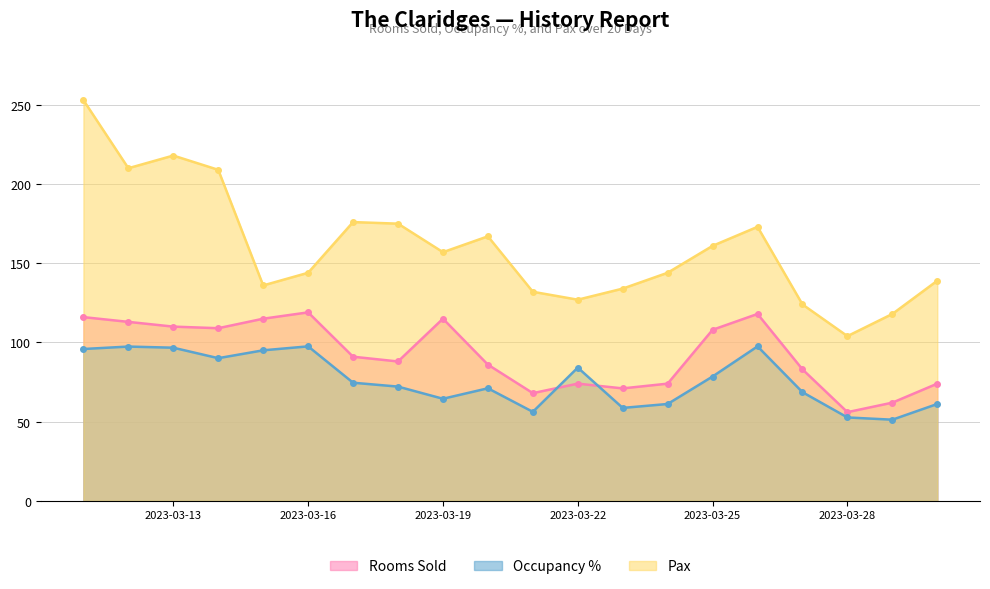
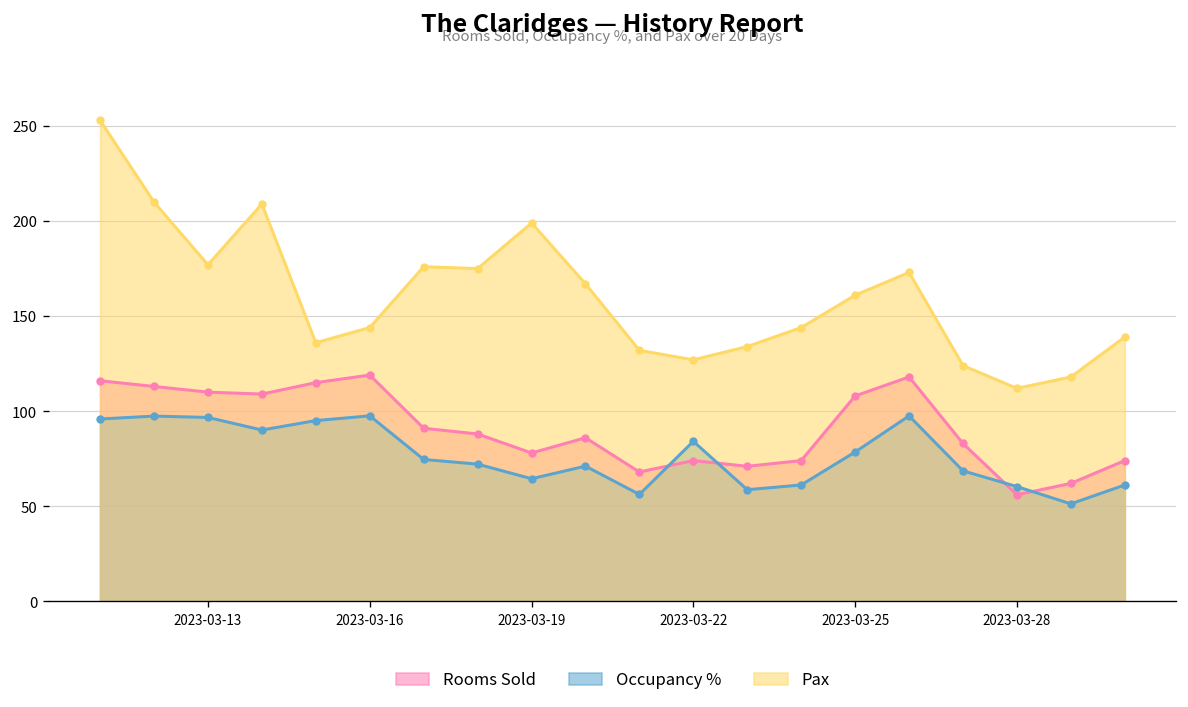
  {
    "Rooms Sold": {
      "2023-03-13": 110,
      "2023-03-16": 119,
-     "2023-03-19": 115,
+     "2023-03-19": 78,
      "2023-03-22": 74,
      "2023-03-25": 108,
      "2023-03-28": 56
    },
    "Occupancy %": {
      "2023-03-13": 97,
      "2023-03-16": 98,
      "2023-03-19": 64,
      "2023-03-22": 84,
      "2023-03-25": 79,
-     "2023-03-28": 53
+     "2023-03-28": 60
    },
    "Pax": {
-     "2023-03-13": 218,
+     "2023-03-13": 177,
      "2023-03-16": 144,
-     "2023-03-19": 157,
+     "2023-03-19": 199,
      "2023-03-22": 127,
      "2023-03-25": 161,
-     "2023-03-28": 104
+     "2023-03-28": 112
    }
  }
